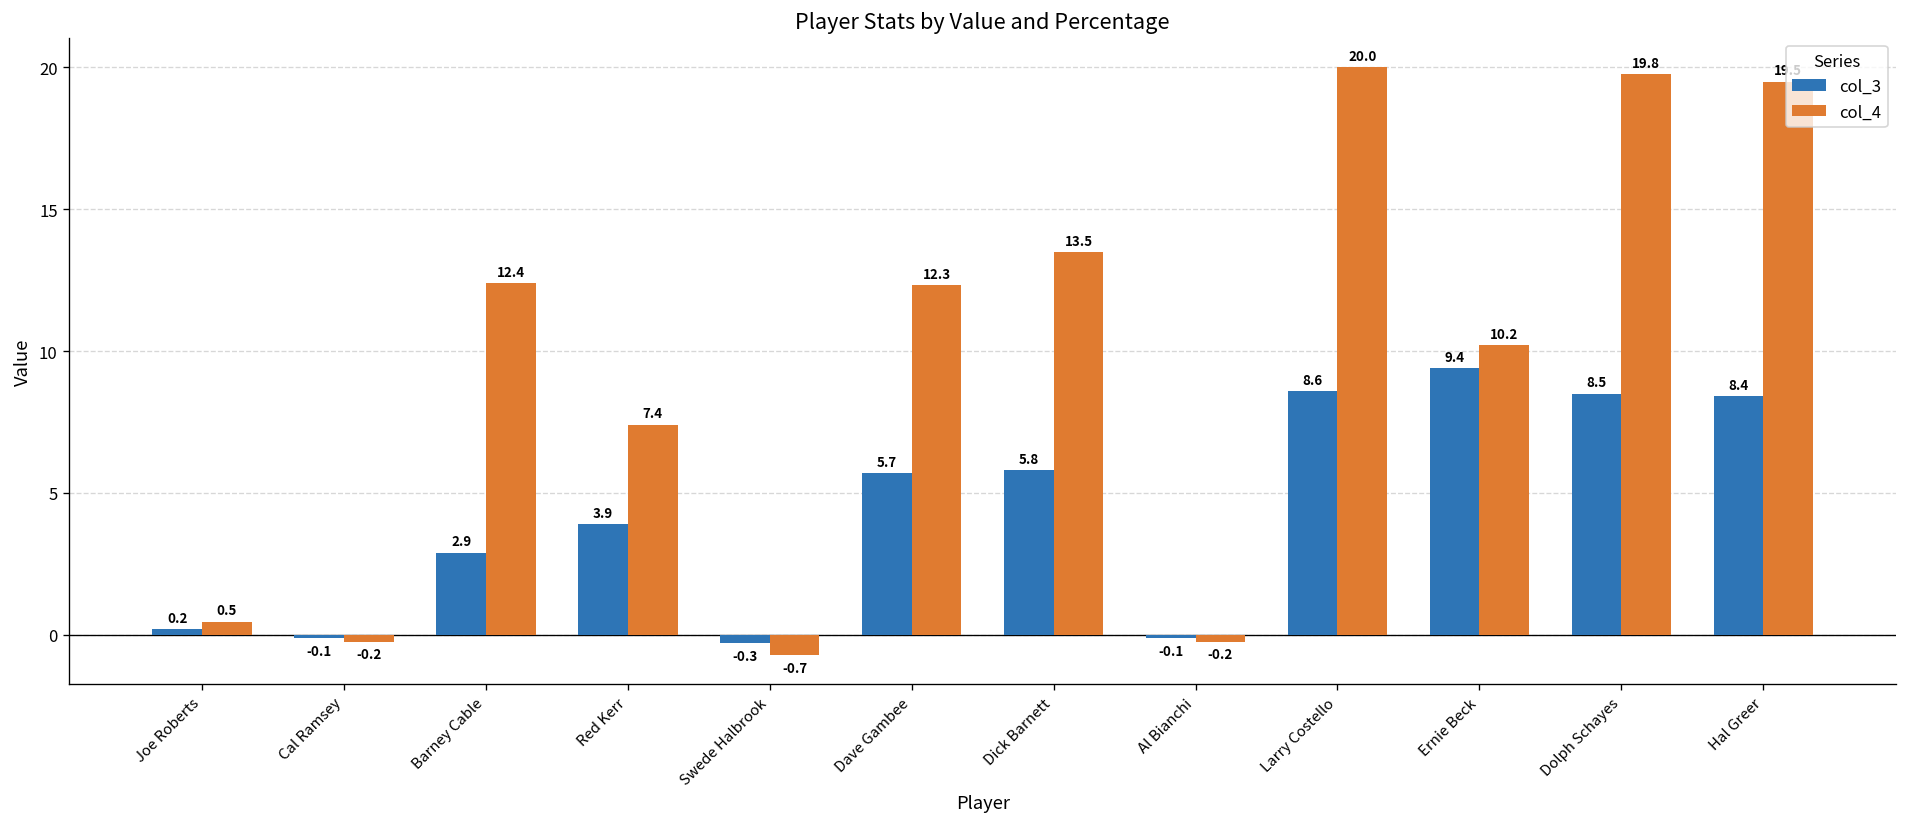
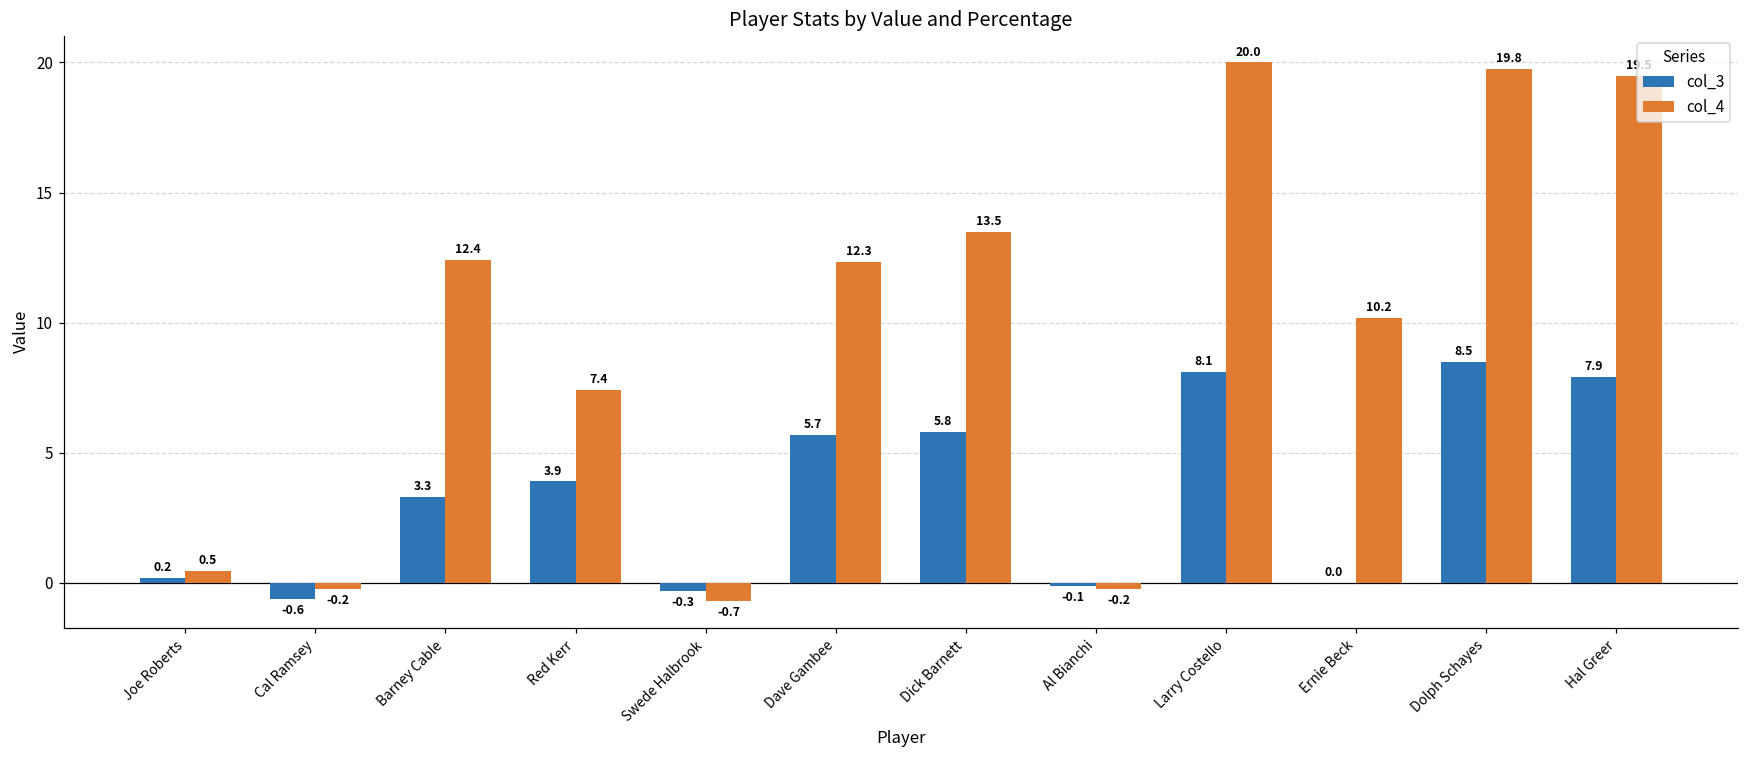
  {
    "col_3": {
      "Joe Roberts": 0.2,
-     "Cal Ramsey": -0.1,
-     "Barney Cable": 2.9,
+     "Cal Ramsey": -0.6,
+     "Barney Cable": 3.3,
      "Red Kerr": 3.9,
      "Swede Halbrook": -0.3,
      "Dave Gambee": 5.7,
      "Dick Barnett": 5.8,
      "Al Bianchi": -0.1,
-     "Larry Costello": 8.6,
-     "Ernie Beck": 9.4,
+     "Larry Costello": 8.1,
+     "Ernie Beck": 0.0,
      "Dolph Schayes": 8.5,
-     "Hal Greer": 8.4
+     "Hal Greer": 7.9
    },
    "col_4": {
      "Joe Roberts": 0.5,
      "Cal Ramsey": -0.2,
      "Barney Cable": 12.4,
      "Red Kerr": 7.4,
      "Swede Halbrook": -0.7,
      "Dave Gambee": 12.3,
      "Dick Barnett": 13.5,
      "Al Bianchi": -0.2,
      "Larry Costello": 20.0,
      "Ernie Beck": 10.2,
      "Dolph Schayes": 19.8
    }
  }
